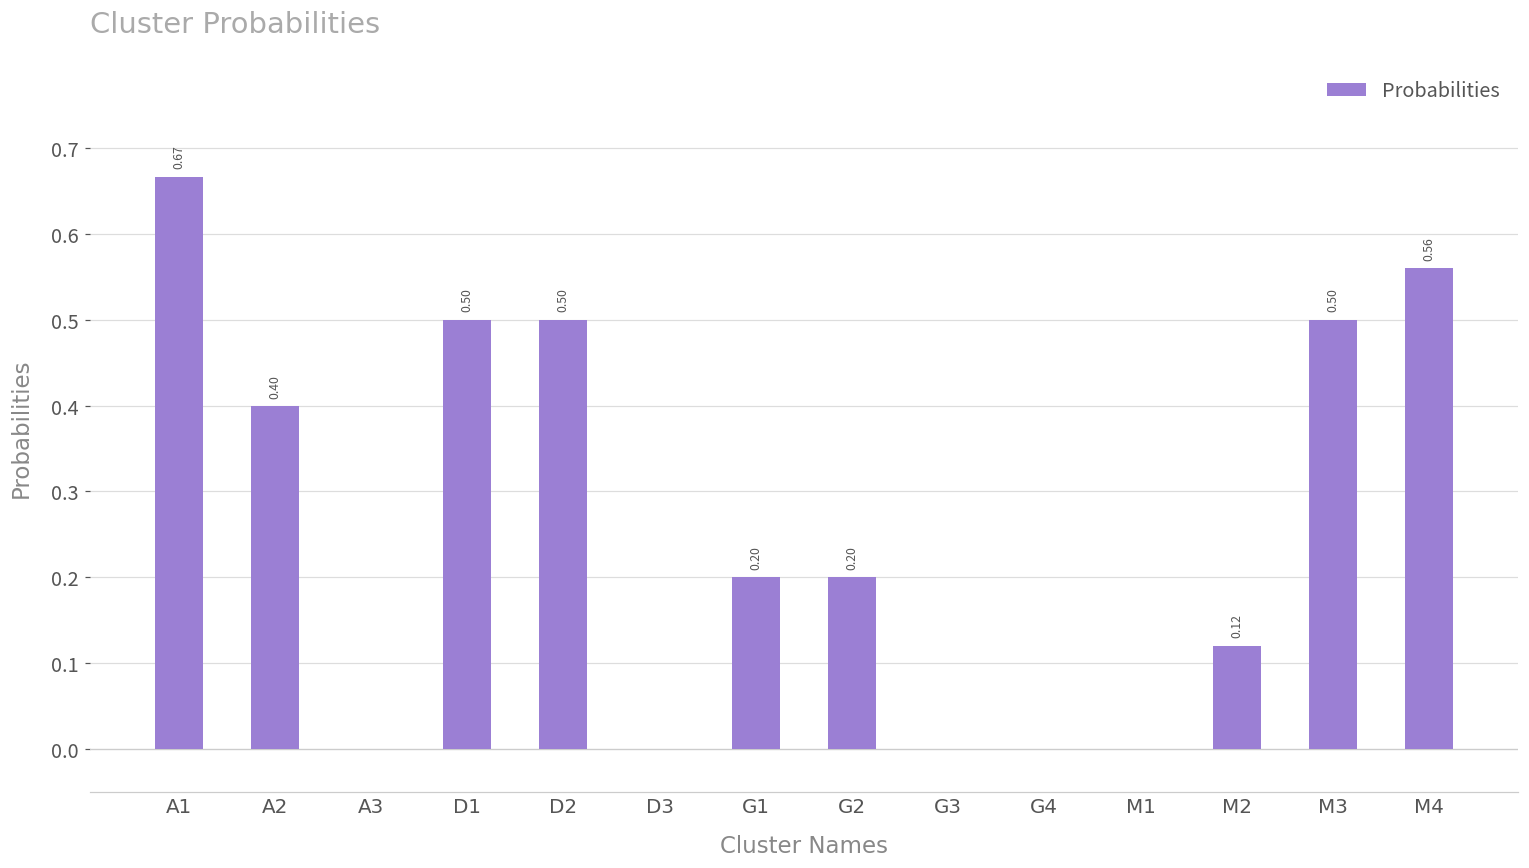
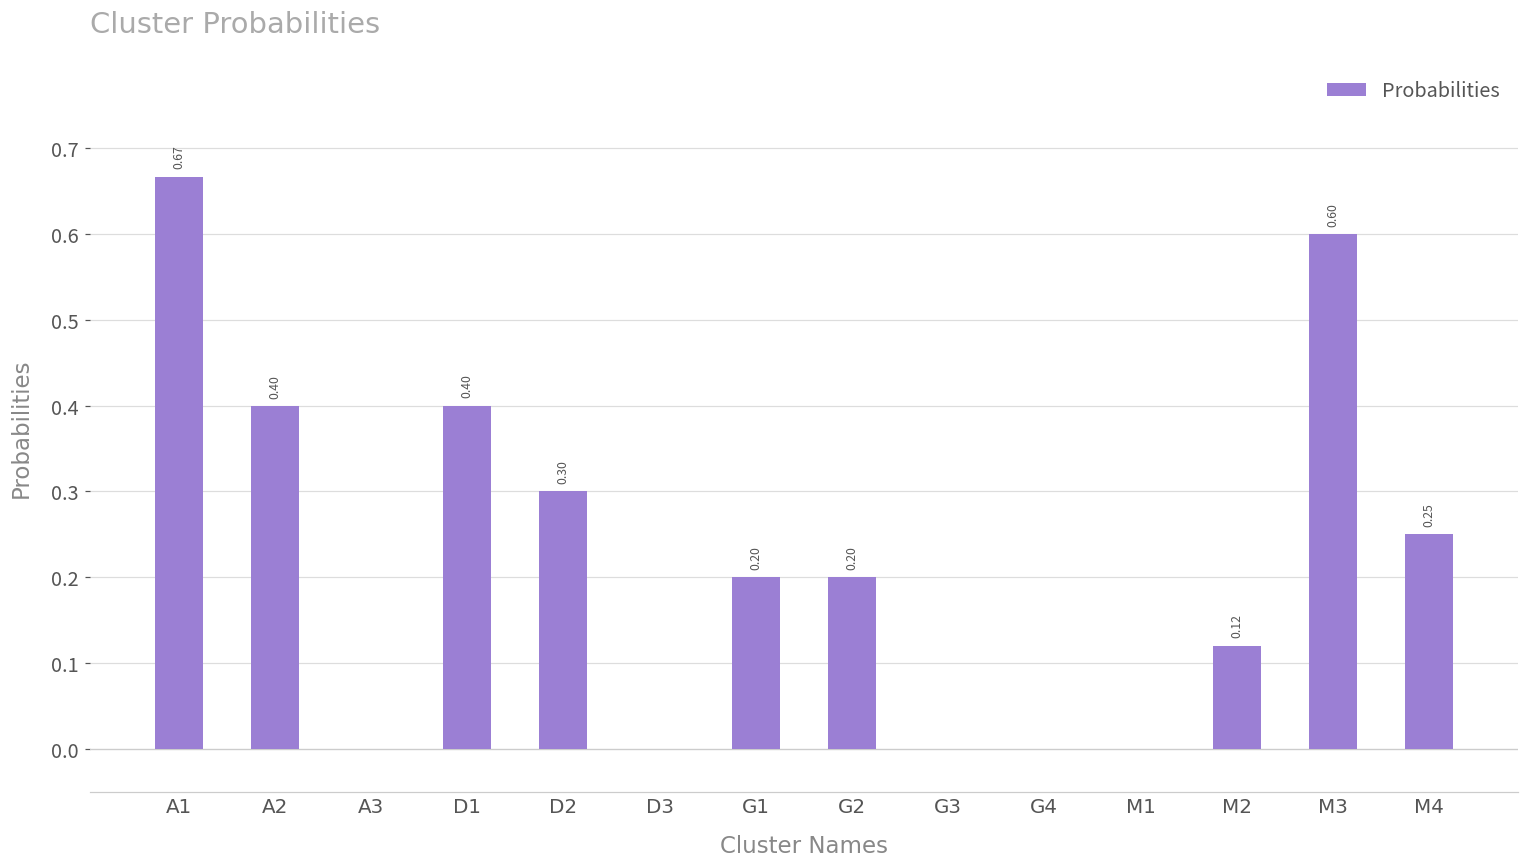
  {
    "A1": 0.67,
    "A2": 0.40,
-   "D1": 0.50,
-   "D2": 0.50,
+   "D1": 0.40,
+   "D2": 0.30,
    "G1": 0.20,
    "G2": 0.20,
    "M2": 0.12,
-   "M3": 0.50,
-   "M4": 0.56
+   "M3": 0.60,
+   "M4": 0.25
  }
